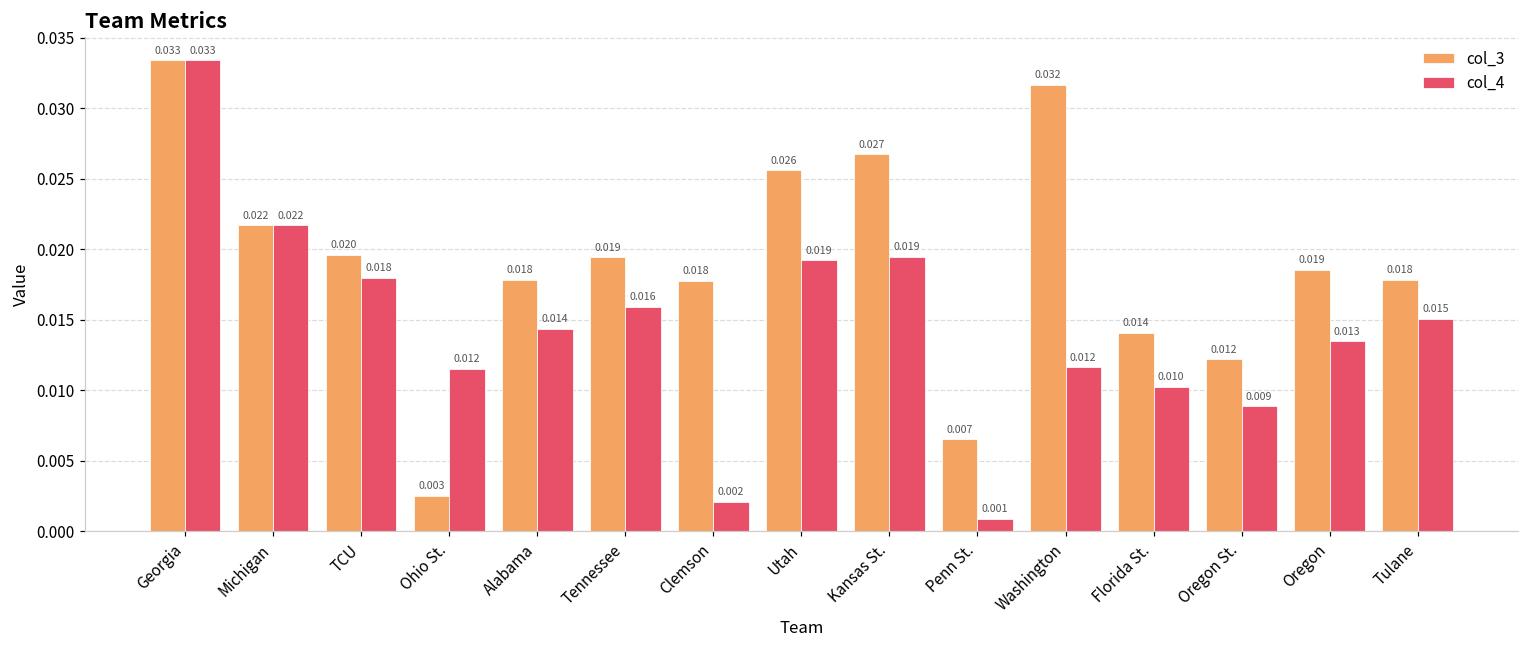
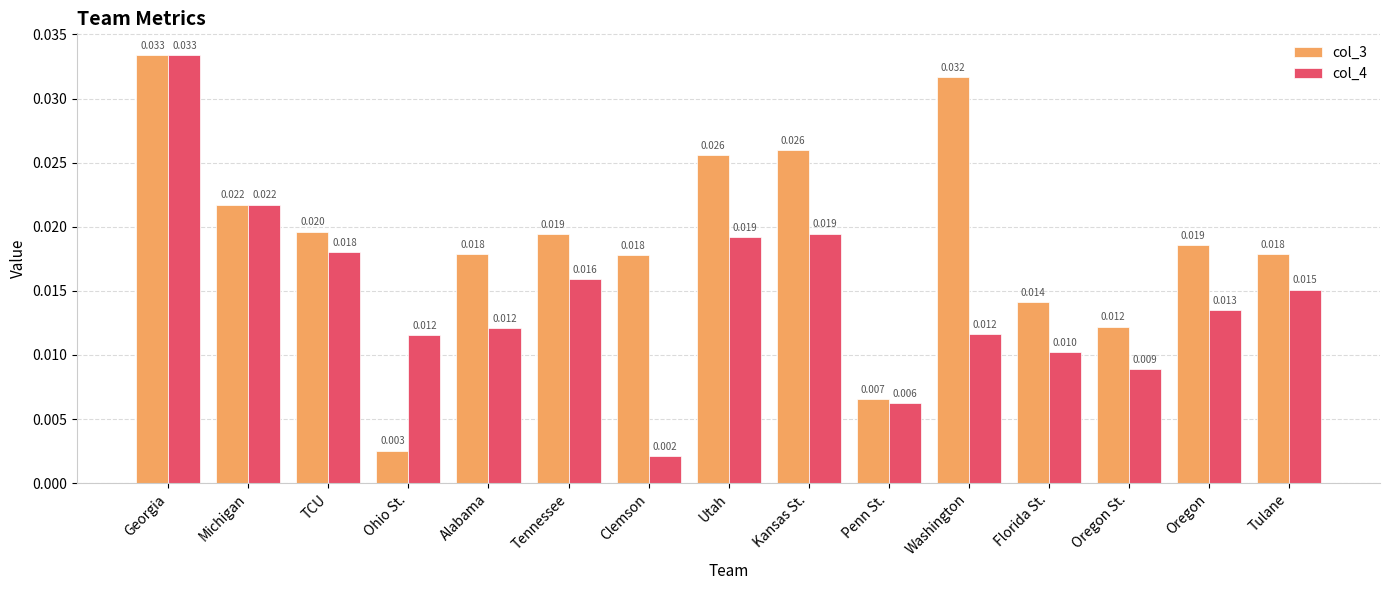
  {
    "col_3": {
      "Georgia": 0.033,
      "Michigan": 0.022,
      "TCU": 0.020,
      "Ohio St.": 0.003,
      "Alabama": 0.018,
      "Tennessee": 0.019,
      "Clemson": 0.018,
      "Utah": 0.026,
-     "Kansas St.": 0.027,
+     "Kansas St.": 0.026,
      "Penn St.": 0.007,
      "Washington": 0.032,
      "Florida St.": 0.014,
      "Oregon St.": 0.012,
      "Oregon": 0.019,
      "Tulane": 0.018
    },
    "col_4": {
      "Georgia": 0.033,
      "Michigan": 0.022,
      "TCU": 0.018,
      "Ohio St.": 0.012,
-     "Alabama": 0.014,
+     "Alabama": 0.012,
      "Tennessee": 0.016,
      "Clemson": 0.002,
      "Utah": 0.019,
      "Kansas St.": 0.019,
-     "Penn St.": 0.001,
+     "Penn St.": 0.006,
      "Washington": 0.012,
      "Florida St.": 0.010,
      "Oregon St.": 0.009,
      "Oregon": 0.013,
      "Tulane": 0.015
    }
  }
